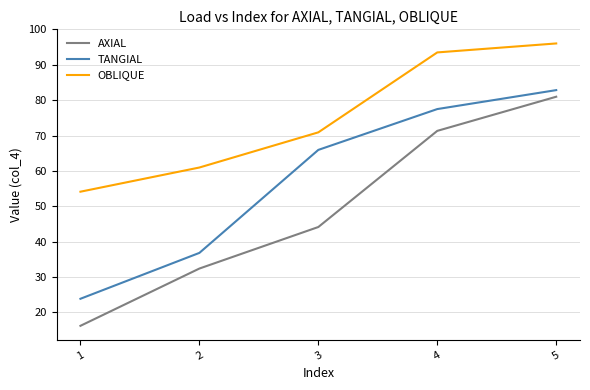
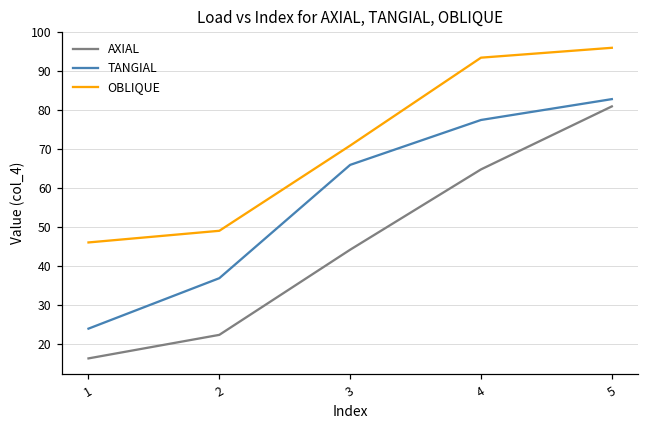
  {
    "AXIAL": {
      "1": 16,
-     "2": 32,
+     "2": 22,
      "3": 44,
-     "4": 71,
+     "4": 65,
      "5": 81
    },
    "TANGIAL": {
      "1": 24,
      "2": 37,
      "3": 66,
      "4": 77,
      "5": 83
    },
    "OBLIQUE": {
-     "1": 54,
-     "2": 61,
+     "1": 46,
+     "2": 49,
      "3": 71,
      "4": 94,
      "5": 96
    }
  }
